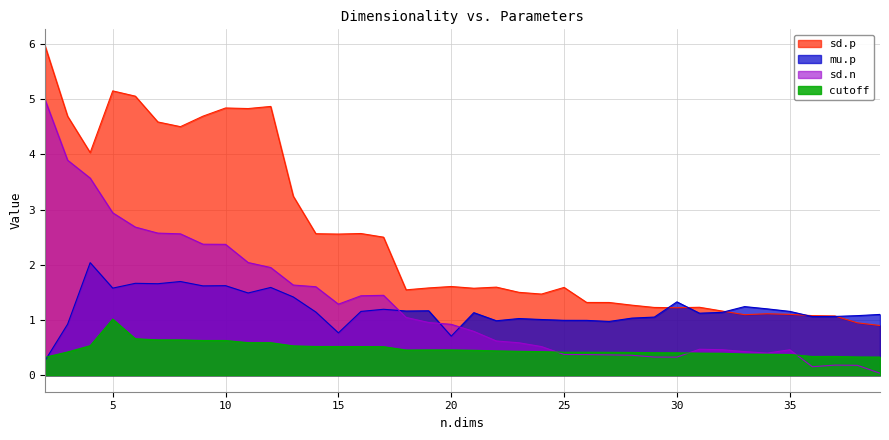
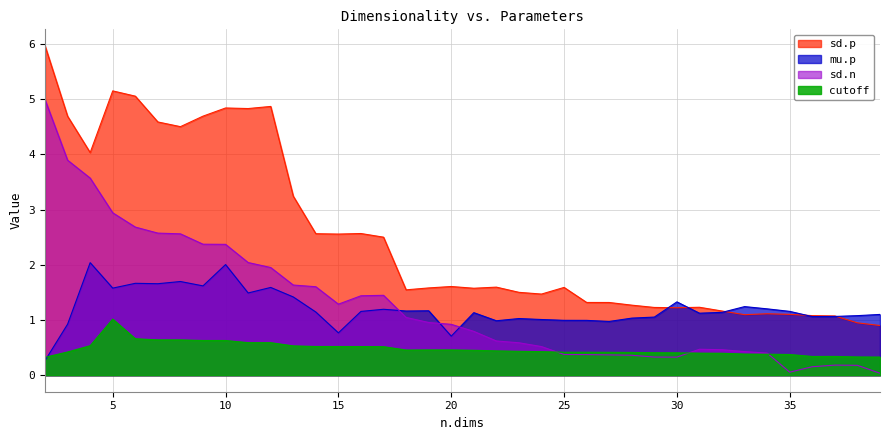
  {
    "sd.p": {
      "5": 5.1,
      "10": 4.8,
      "15": 2.6,
      "20": 1.6,
      "25": 1.6,
      "30": 1.2,
      "35": 1.1
    },
    "mu.p": {
      "5": 1.6,
-     "10": 1.6,
+     "10": 2.0,
      "15": 0.8,
      "20": 0.7,
      "25": 1.0,
      "30": 1.3,
      "35": 1.2
    },
    "sd.n": {
      "5": 2.9,
      "10": 2.4,
      "15": 1.3,
      "20": 0.9,
      "30": 0.3,
-     "35": 0.5
+     "35": 0.1
    },
    "cutoff": {
      "5": 1.0,
      "10": 0.6,
      "15": 0.5,
      "20": 0.5,
      "30": 0.4,
      "35": 0.4
    }
  }
